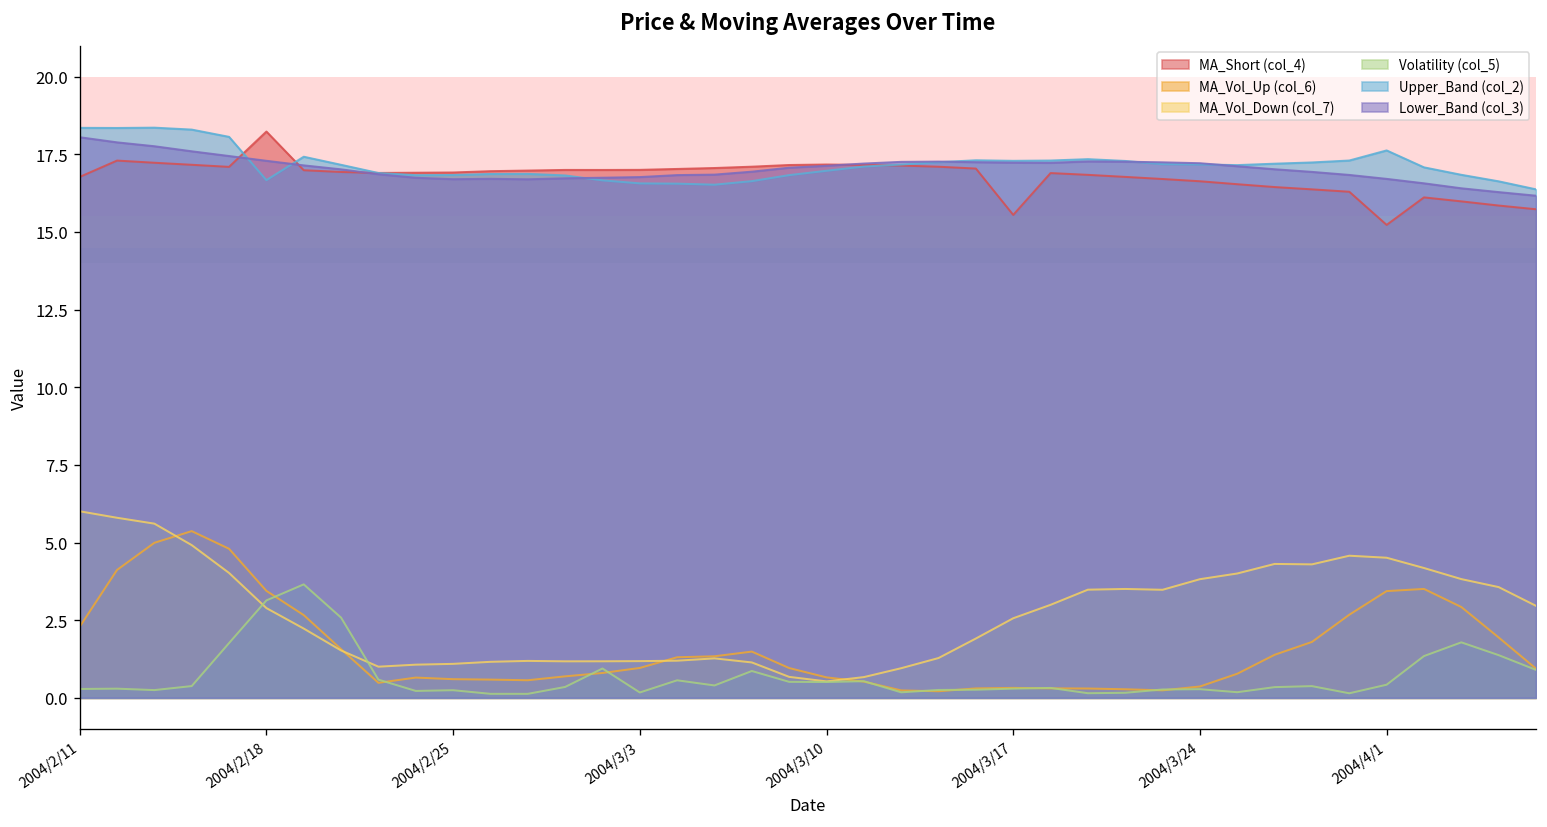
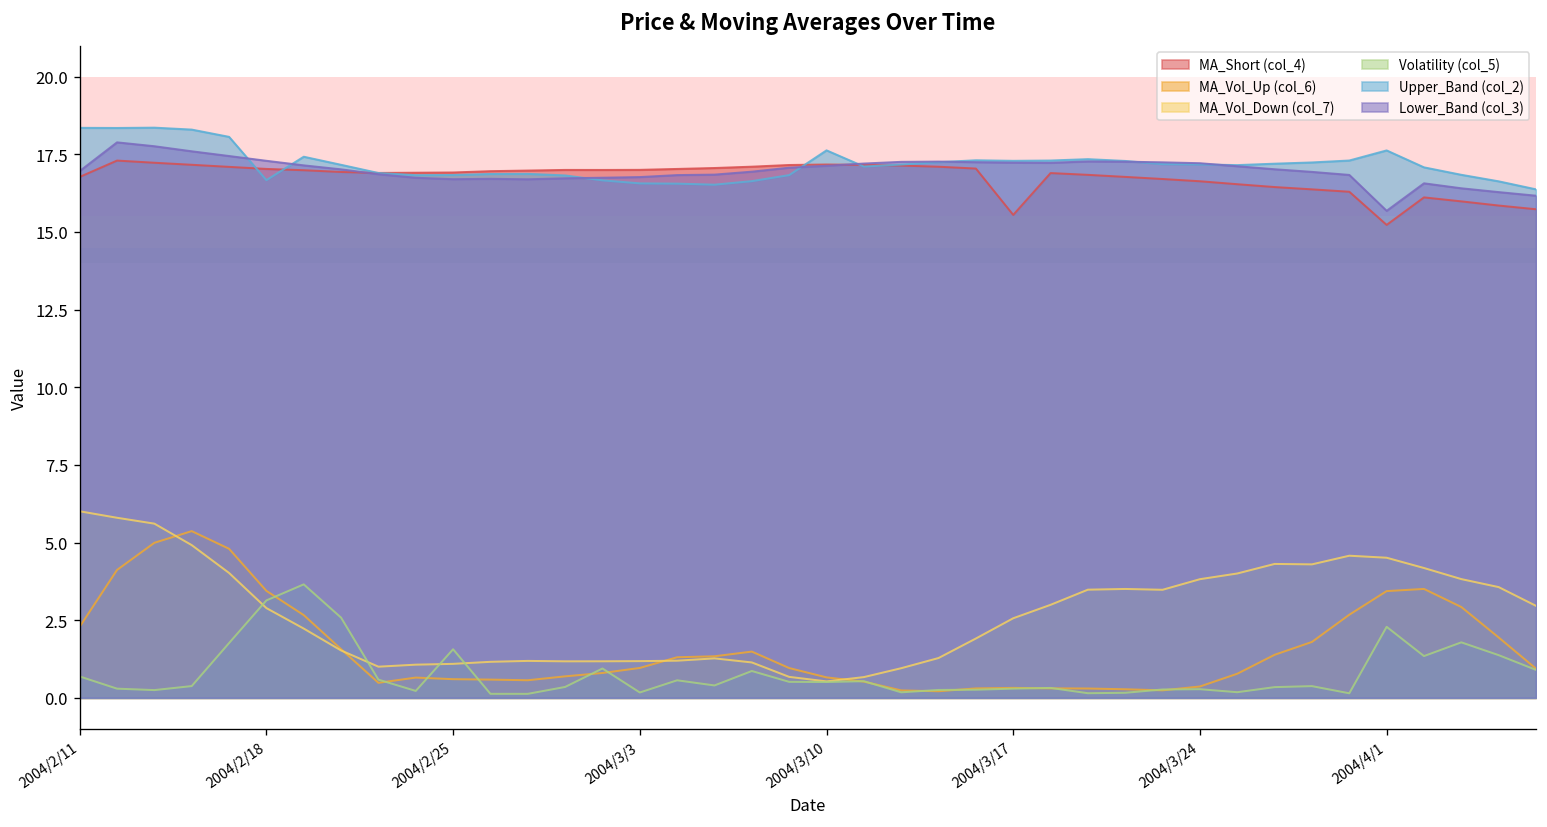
  {
    "MA_Short (col_4)": {
      "2004/2/11": 16.8,
-     "2004/2/18": 18.2,
+     "2004/2/18": 17.0,
      "2004/3/3": 17.0,
      "2004/3/17": 15.6,
      "2004/3/24": 16.6,
      "2004/4/1": 15.2
    },
    "Volatility (col_5)": {
-     "2004/2/11": 0.3,
+     "2004/2/11": 0.7,
      "2004/2/18": 3.1,
-     "2004/2/25": 0.2,
+     "2004/2/25": 1.6,
      "2004/3/3": 0.2,
-     "2004/4/1": 0.4
+     "2004/4/1": 2.3
    },
    "Upper_Band (col_2)": {
      "2004/2/11": 18.4,
      "2004/2/18": 16.7,
      "2004/3/3": 16.6,
-     "2004/3/10": 17.0,
+     "2004/3/10": 17.6,
      "2004/4/1": 17.6
    },
    "Lower_Band (col_3)": {
-     "2004/2/11": 18.1,
+     "2004/2/11": 17.0,
      "2004/2/18": 17.3,
      "2004/2/25": 16.7,
      "2004/3/3": 16.8,
-     "2004/4/1": 16.7
+     "2004/4/1": 15.7
    }
  }
